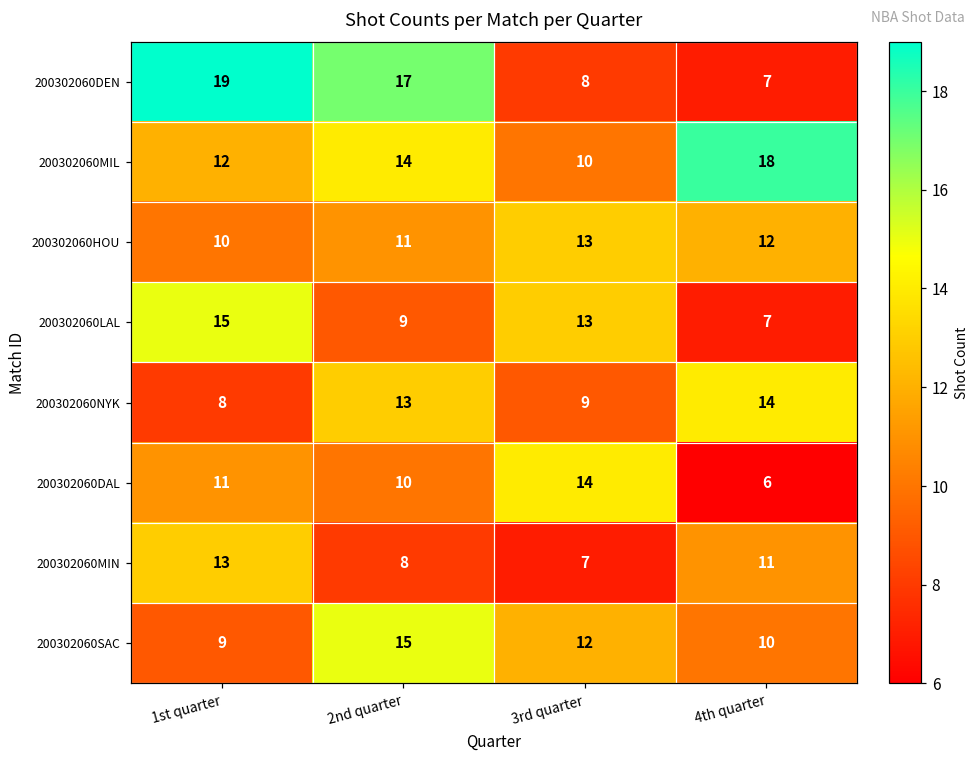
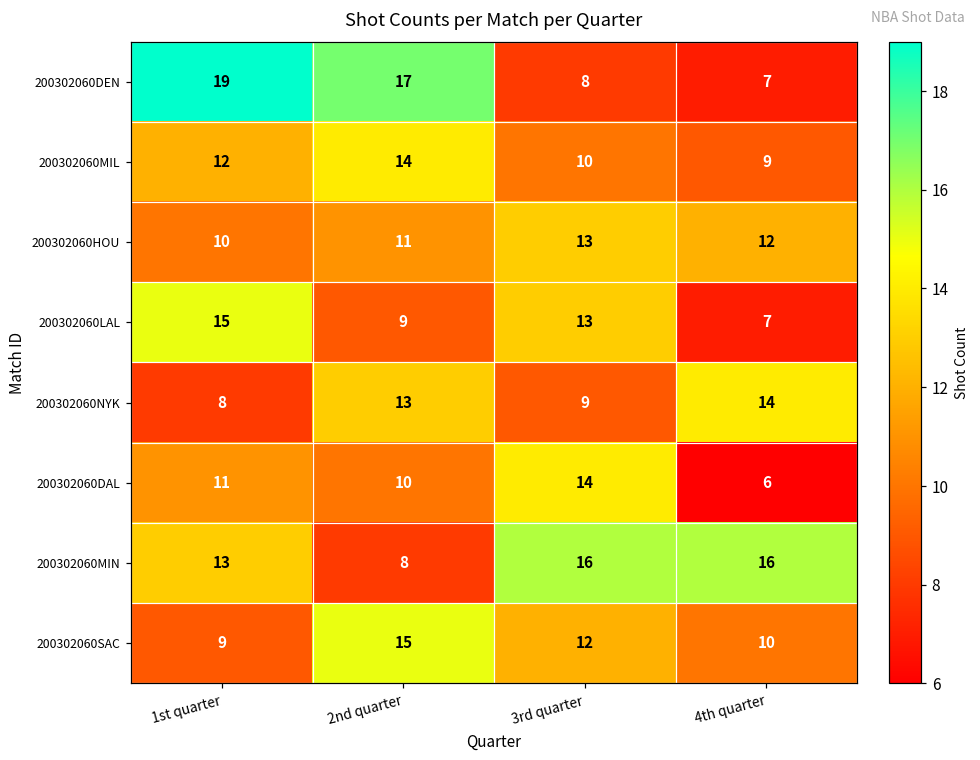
  {
    "200302060DEN": {
      "1st quarter": 19,
      "2nd quarter": 17,
      "3rd quarter": 8,
      "4th quarter": 7
    },
    "200302060MIL": {
      "1st quarter": 12,
      "2nd quarter": 14,
      "3rd quarter": 10,
-     "4th quarter": 18
+     "4th quarter": 9
    },
    "200302060HOU": {
      "1st quarter": 10,
      "2nd quarter": 11,
      "3rd quarter": 13,
      "4th quarter": 12
    },
    "200302060LAL": {
      "1st quarter": 15,
      "2nd quarter": 9,
      "3rd quarter": 13,
      "4th quarter": 7
    },
    "200302060NYK": {
      "1st quarter": 8,
      "2nd quarter": 13,
      "3rd quarter": 9,
      "4th quarter": 14
    },
    "200302060DAL": {
      "1st quarter": 11,
      "2nd quarter": 10,
      "3rd quarter": 14,
      "4th quarter": 6
    },
    "200302060MIN": {
      "1st quarter": 13,
      "2nd quarter": 8,
-     "3rd quarter": 7,
-     "4th quarter": 11
+     "3rd quarter": 16,
+     "4th quarter": 16
    },
    "200302060SAC": {
      "1st quarter": 9,
      "2nd quarter": 15,
      "3rd quarter": 12,
      "4th quarter": 10
    }
  }
